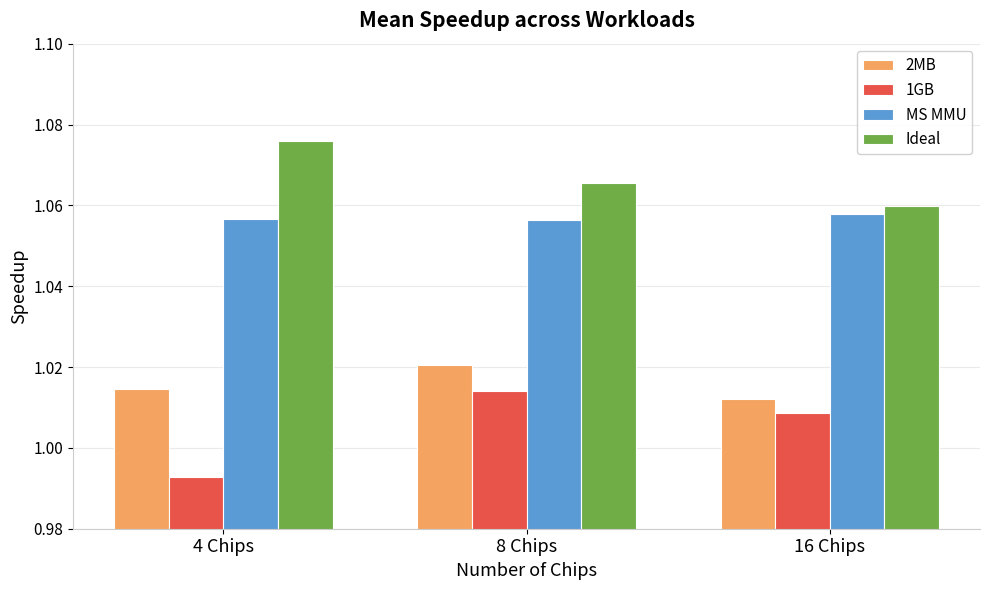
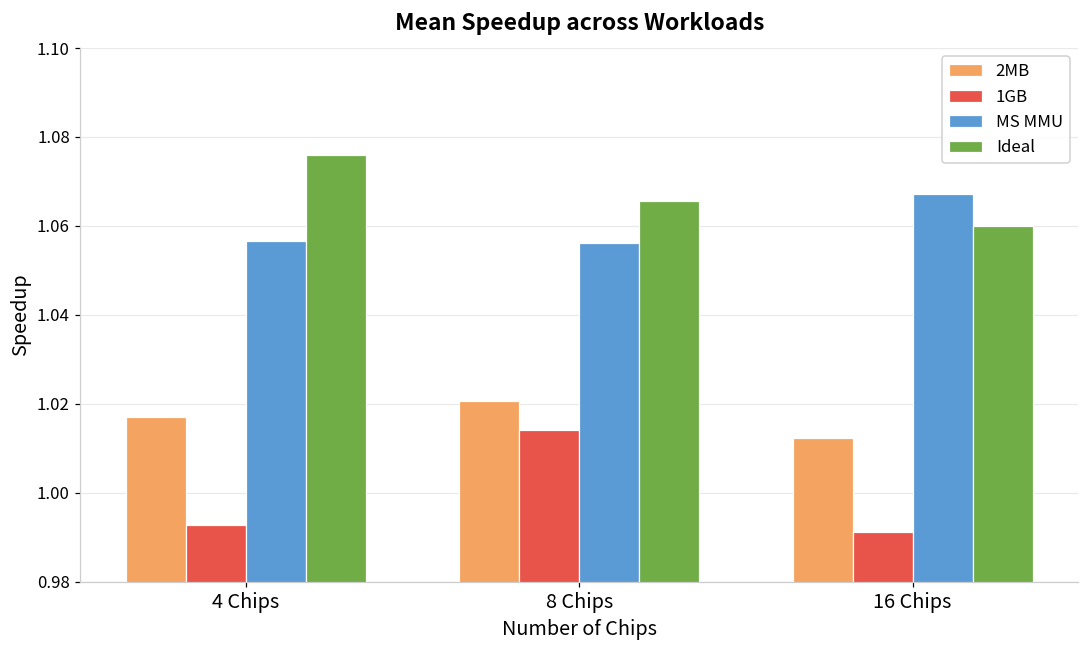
  {
    "2MB": {
-     "4 Chips": 1.015,
+     "4 Chips": 1.017,
      "8 Chips": 1.021,
      "16 Chips": 1.012
    },
    "1GB": {
      "4 Chips": 0.993,
      "8 Chips": 1.014,
-     "16 Chips": 1.009
+     "16 Chips": 0.991
    },
    "MS MMU": {
      "4 Chips": 1.057,
      "8 Chips": 1.056,
-     "16 Chips": 1.058
+     "16 Chips": 1.067
    },
    "Ideal": {
      "4 Chips": 1.076,
      "8 Chips": 1.066,
      "16 Chips": 1.060
    }
  }
